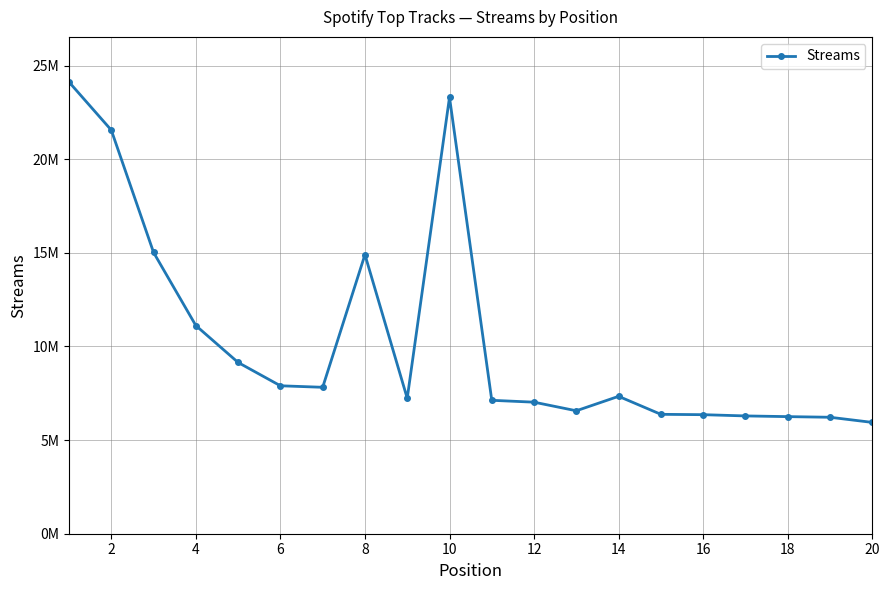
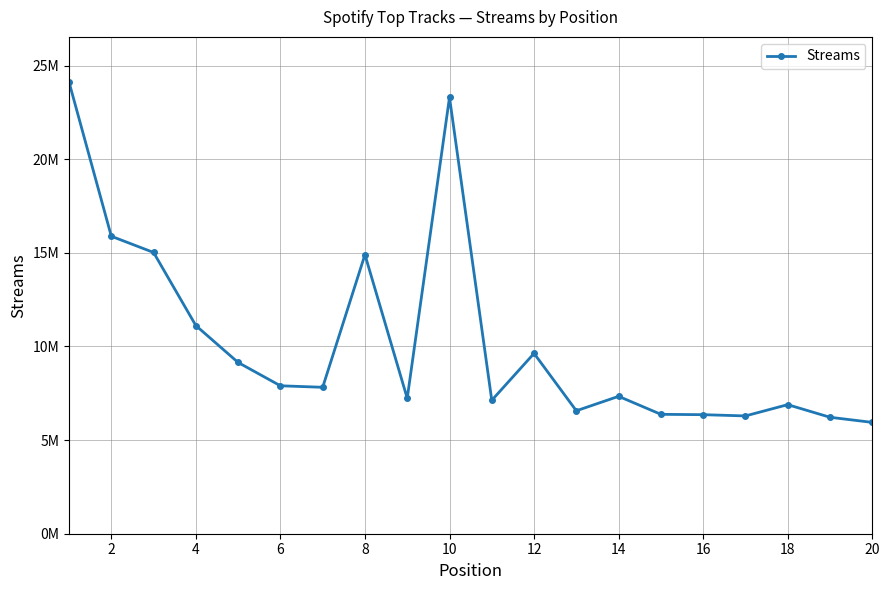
  {
-   "2": 21600000,
+   "2": 15900000,
    "4": 11100000,
    "6": 7900000,
    "8": 14900000,
    "10": 23300000,
-   "12": 7000000,
+   "12": 9600000,
    "14": 7300000,
    "16": 6400000,
-   "18": 6300000,
+   "18": 6900000,
    "20": 5900000
  }
